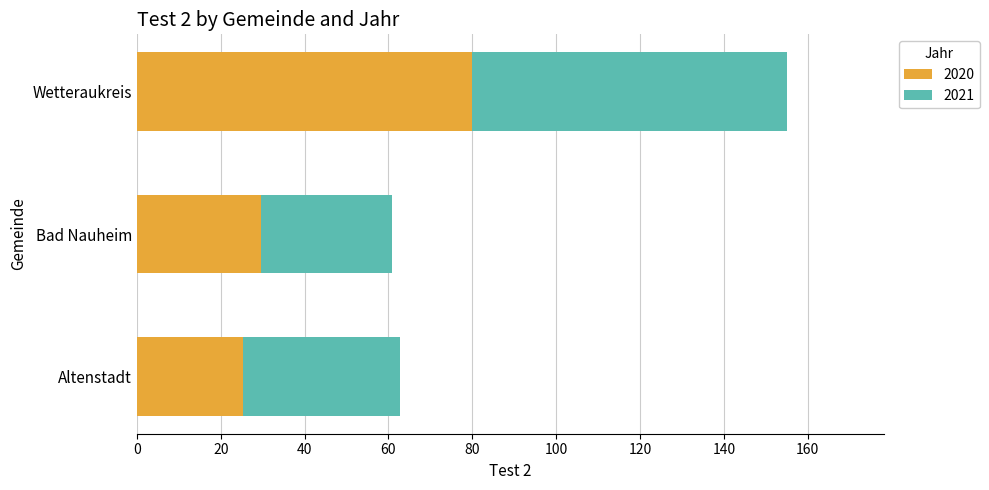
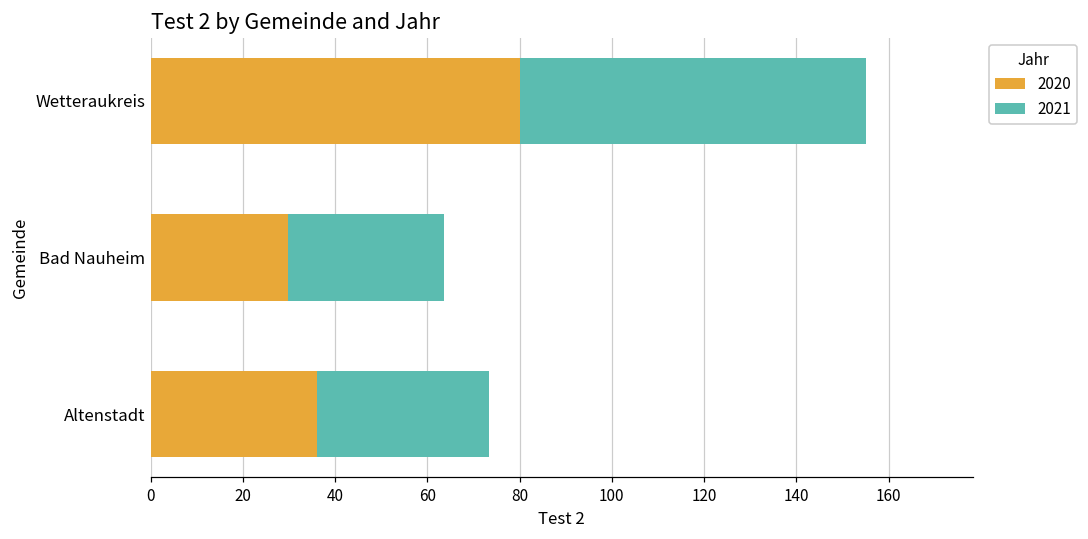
  {
    "2020": {
      "Wetteraukreis": 80,
      "Bad Nauheim": 30,
-     "Altenstadt": 25
+     "Altenstadt": 36
    },
    "2021": {
      "Wetteraukreis": 75,
-     "Bad Nauheim": 31,
+     "Bad Nauheim": 34,
      "Altenstadt": 37
    }
  }
